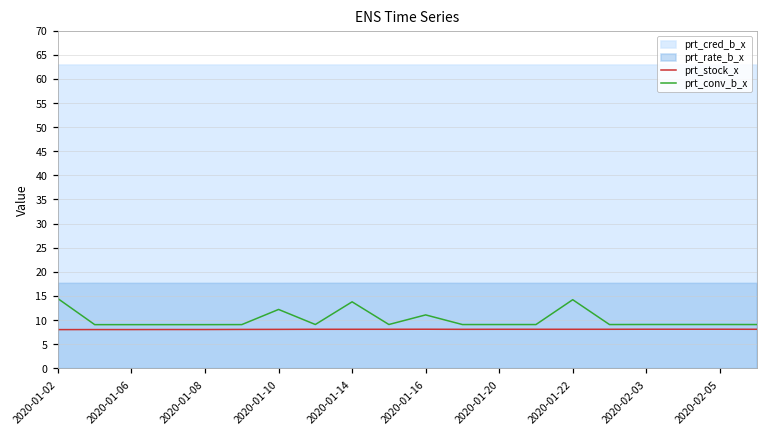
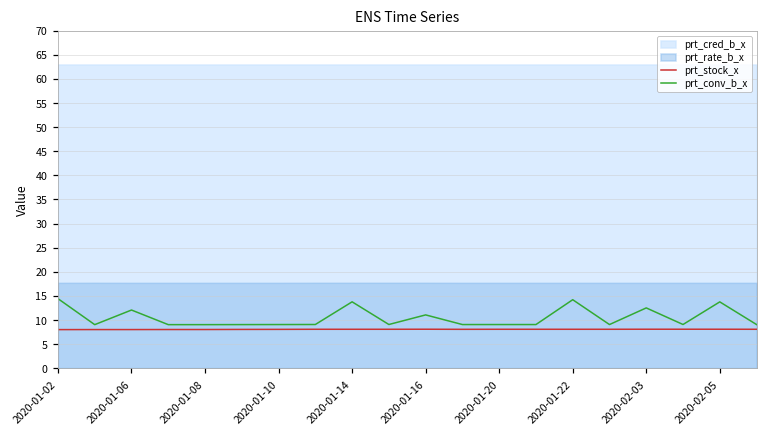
  {
    "prt_stock_x": {
      "2020-01-02": 8,
      "2020-01-06": 8,
      "2020-01-08": 8,
      "2020-01-10": 8,
      "2020-01-14": 8,
      "2020-01-16": 8,
      "2020-01-20": 8,
      "2020-01-22": 8,
      "2020-02-03": 8,
      "2020-02-05": 8
    },
    "prt_conv_b_x": {
      "2020-01-02": 14,
-     "2020-01-06": 9,
+     "2020-01-06": 12,
      "2020-01-08": 9,
-     "2020-01-10": 12,
+     "2020-01-10": 9,
      "2020-01-14": 14,
      "2020-01-16": 11,
      "2020-01-20": 9,
      "2020-01-22": 14,
-     "2020-02-03": 9,
-     "2020-02-05": 9
+     "2020-02-03": 13,
+     "2020-02-05": 14
    }
  }
